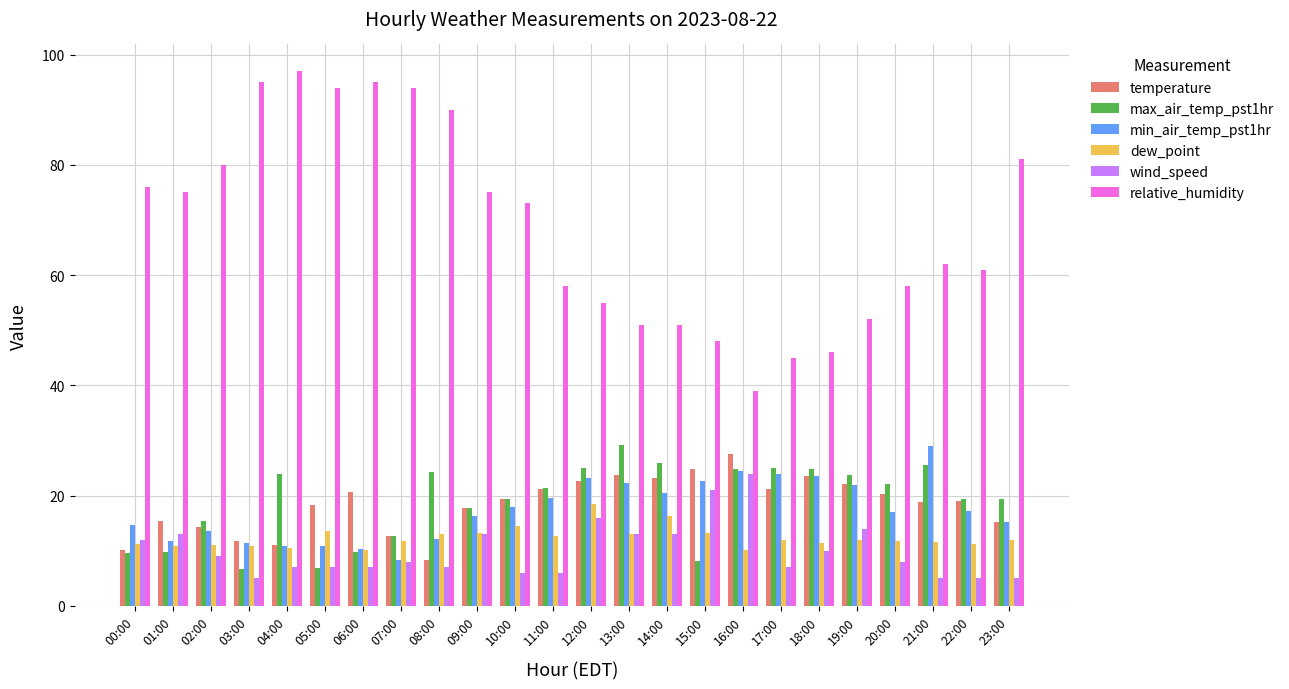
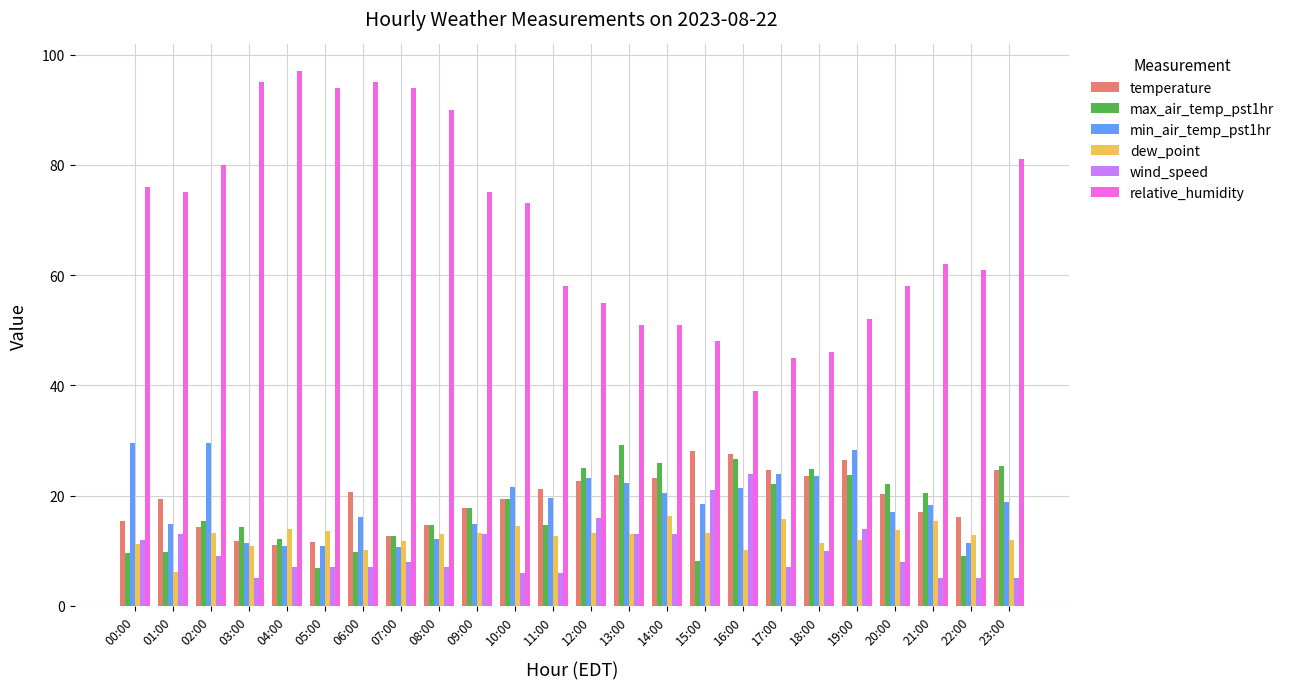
  {
    "temperature": {
-     "00:00": 10,
-     "01:00": 15,
+     "00:00": 15,
+     "01:00": 19,
      "02:00": 14,
      "03:00": 12,
      "04:00": 11,
-     "05:00": 18,
+     "05:00": 12,
      "06:00": 21,
      "07:00": 13,
-     "08:00": 8,
+     "08:00": 15,
      "09:00": 18,
      "10:00": 19,
      "11:00": 21,
      "12:00": 23,
      "13:00": 24,
      "14:00": 23,
-     "15:00": 25,
+     "15:00": 28,
      "16:00": 28,
-     "17:00": 21,
+     "17:00": 25,
      "18:00": 24,
-     "19:00": 22,
+     "19:00": 27,
      "20:00": 20,
-     "21:00": 19,
-     "22:00": 19,
-     "23:00": 15
+     "21:00": 17,
+     "22:00": 16,
+     "23:00": 25
    },
    "max_air_temp_pst1hr": {
      "00:00": 10,
      "01:00": 10,
      "02:00": 15,
-     "03:00": 7,
-     "04:00": 24,
+     "03:00": 14,
+     "04:00": 12,
      "05:00": 7,
      "06:00": 10,
      "07:00": 13,
-     "08:00": 24,
+     "08:00": 15,
      "09:00": 18,
      "10:00": 19,
-     "11:00": 21,
+     "11:00": 15,
      "12:00": 25,
      "13:00": 29,
      "14:00": 26,
      "15:00": 8,
-     "16:00": 25,
-     "17:00": 25,
+     "16:00": 27,
+     "17:00": 22,
      "18:00": 25,
      "19:00": 24,
      "20:00": 22,
-     "21:00": 26,
-     "22:00": 19,
-     "23:00": 19
+     "21:00": 20,
+     "22:00": 9,
+     "23:00": 25
    },
    "min_air_temp_pst1hr": {
-     "00:00": 15,
-     "01:00": 12,
-     "02:00": 14,
+     "00:00": 30,
+     "01:00": 15,
+     "02:00": 30,
      "03:00": 11,
      "04:00": 11,
      "05:00": 11,
-     "06:00": 10,
-     "07:00": 8,
+     "06:00": 16,
+     "07:00": 11,
      "08:00": 12,
-     "09:00": 16,
-     "10:00": 18,
+     "09:00": 15,
+     "10:00": 22,
      "11:00": 20,
      "12:00": 23,
      "13:00": 22,
      "14:00": 20,
-     "15:00": 23,
-     "16:00": 24,
+     "15:00": 18,
+     "16:00": 21,
      "17:00": 24,
      "18:00": 24,
-     "19:00": 22,
+     "19:00": 28,
      "20:00": 17,
-     "21:00": 29,
-     "22:00": 17,
-     "23:00": 15
+     "21:00": 18,
+     "22:00": 11,
+     "23:00": 19
    },
    "dew_point": {
      "00:00": 11,
-     "01:00": 11,
-     "02:00": 11,
+     "01:00": 6,
+     "02:00": 13,
      "03:00": 11,
-     "04:00": 11,
+     "04:00": 14,
      "05:00": 14,
      "06:00": 10,
      "07:00": 12,
      "08:00": 13,
      "09:00": 13,
      "10:00": 14,
      "11:00": 13,
-     "12:00": 19,
+     "12:00": 13,
      "13:00": 13,
      "14:00": 16,
      "15:00": 13,
      "16:00": 10,
-     "17:00": 12,
+     "17:00": 16,
      "18:00": 11,
      "19:00": 12,
-     "20:00": 12,
-     "21:00": 12,
-     "22:00": 11,
+     "20:00": 14,
+     "21:00": 15,
+     "22:00": 13,
      "23:00": 12
    }
  }
